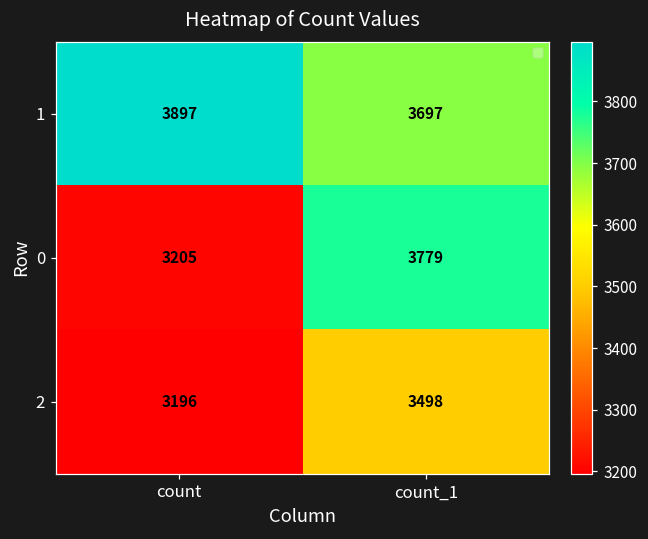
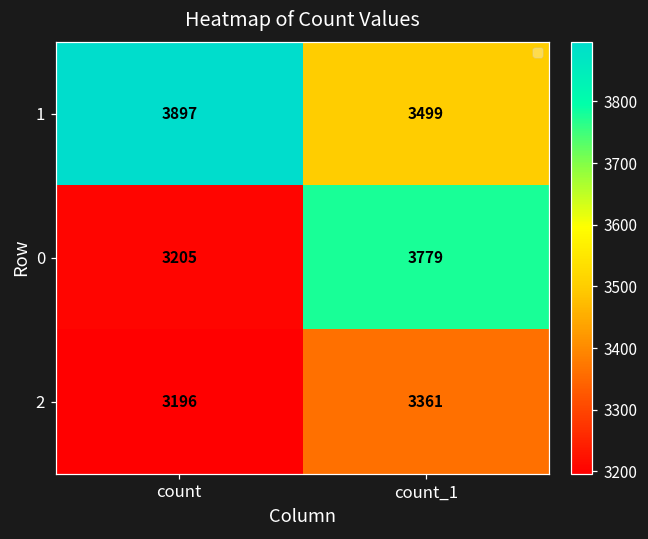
  {
    "1": {
      "count": 3897,
-     "count_1": 3697
+     "count_1": 3499
    },
    "0": {
      "count": 3205,
      "count_1": 3779
    },
    "2": {
      "count": 3196,
-     "count_1": 3498
+     "count_1": 3361
    }
  }
